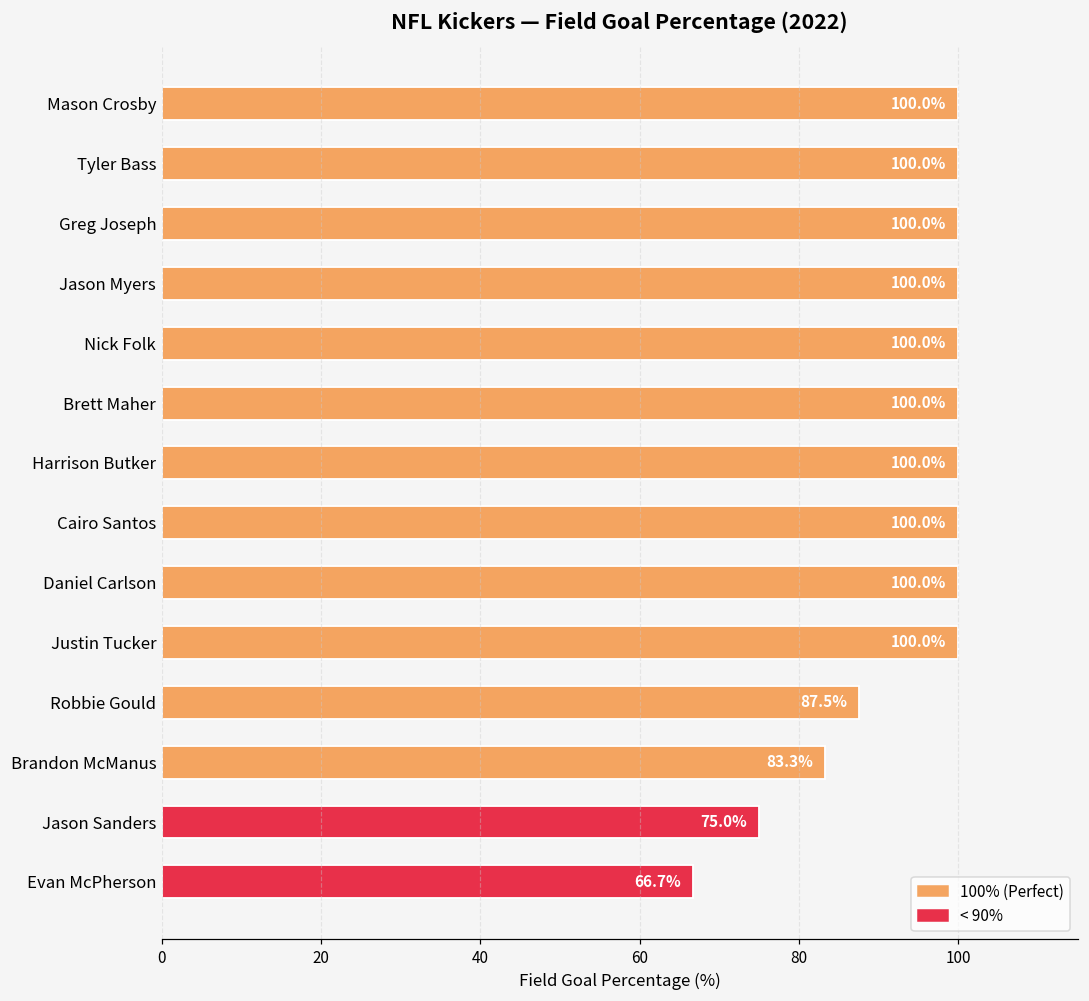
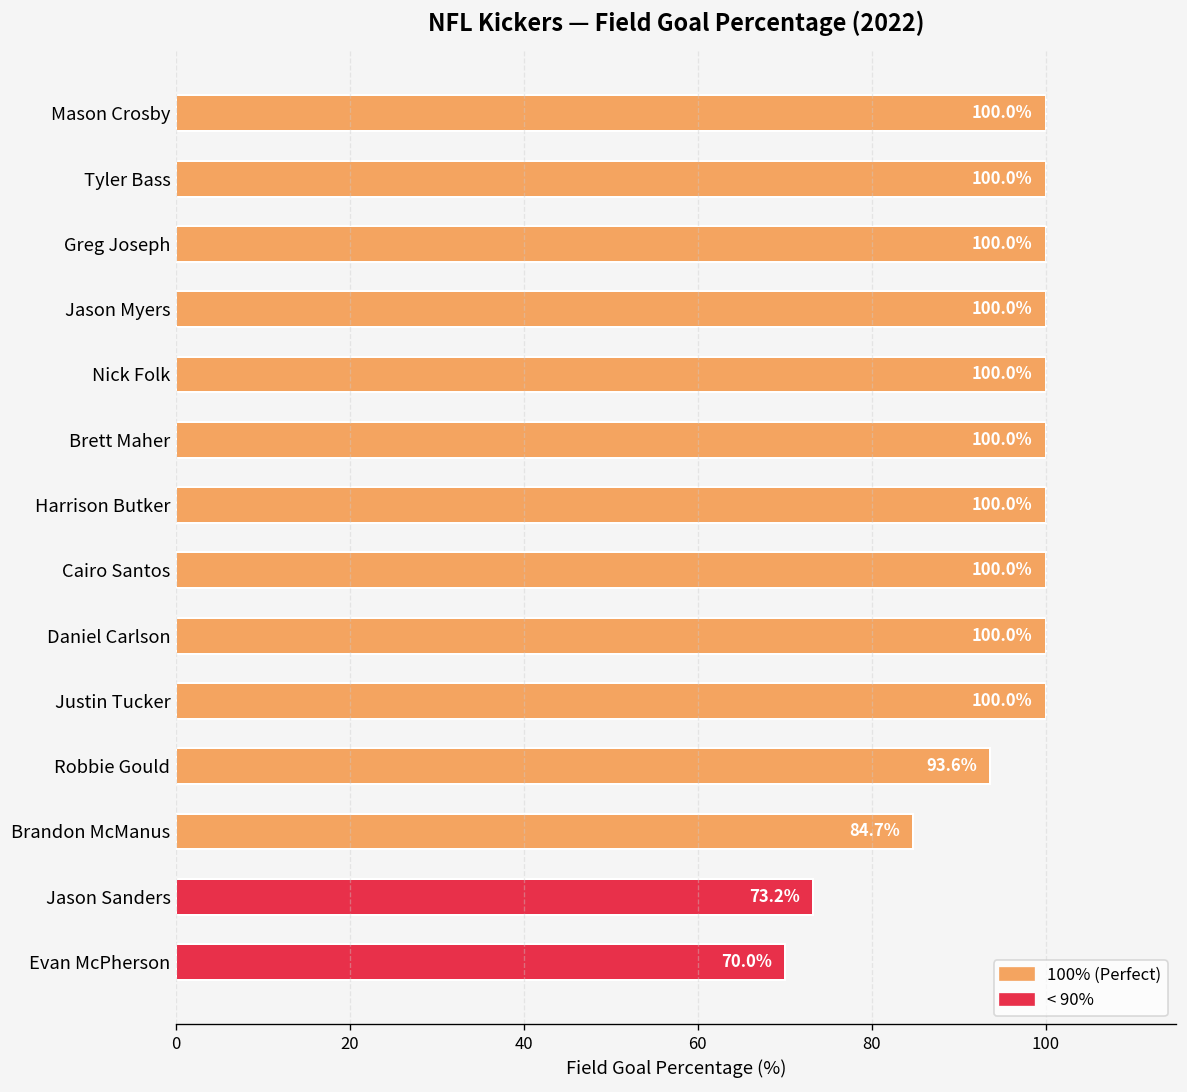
  {
    "Mason Crosby": "100.0%",
    "Tyler Bass": "100.0%",
    "Greg Joseph": "100.0%",
    "Jason Myers": "100.0%",
    "Nick Folk": "100.0%",
    "Brett Maher": "100.0%",
    "Harrison Butker": "100.0%",
    "Cairo Santos": "100.0%",
    "Daniel Carlson": "100.0%",
    "Justin Tucker": "100.0%",
-   "Robbie Gould": "87.5%",
-   "Brandon McManus": "83.3%",
-   "Jason Sanders": "75.0%",
-   "Evan McPherson": "66.7%"
+   "Robbie Gould": "93.6%",
+   "Brandon McManus": "84.7%",
+   "Jason Sanders": "73.2%",
+   "Evan McPherson": "70.0%"
  }
